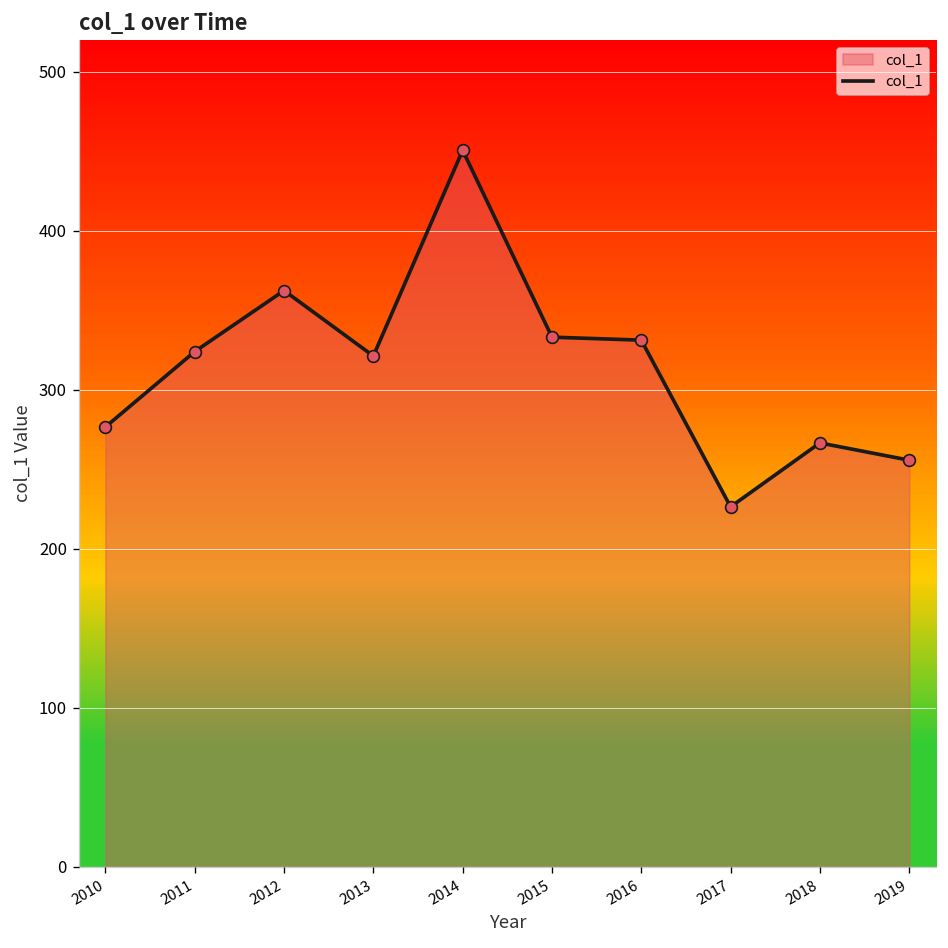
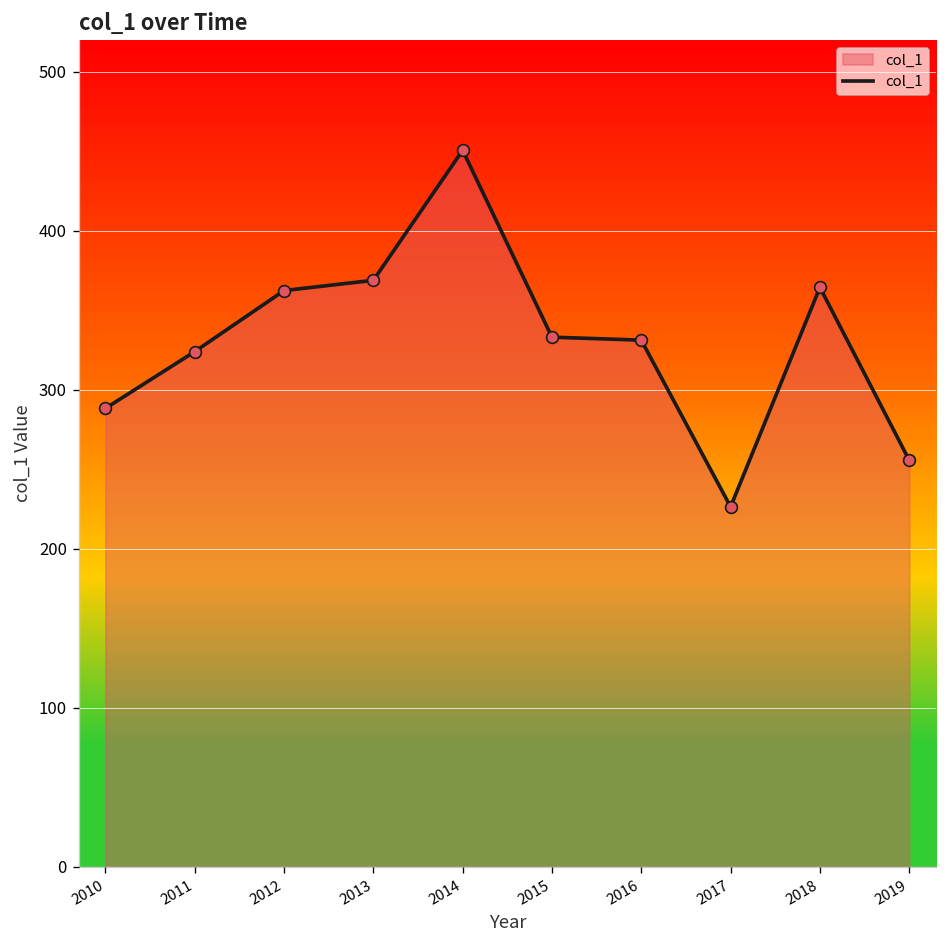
  {
-   "2010": 277,
+   "2010": 288,
    "2011": 324,
    "2012": 362,
-   "2013": 321,
+   "2013": 369,
    "2014": 451,
    "2015": 333,
    "2016": 331,
    "2017": 226,
-   "2018": 267,
+   "2018": 364,
    "2019": 256
  }
